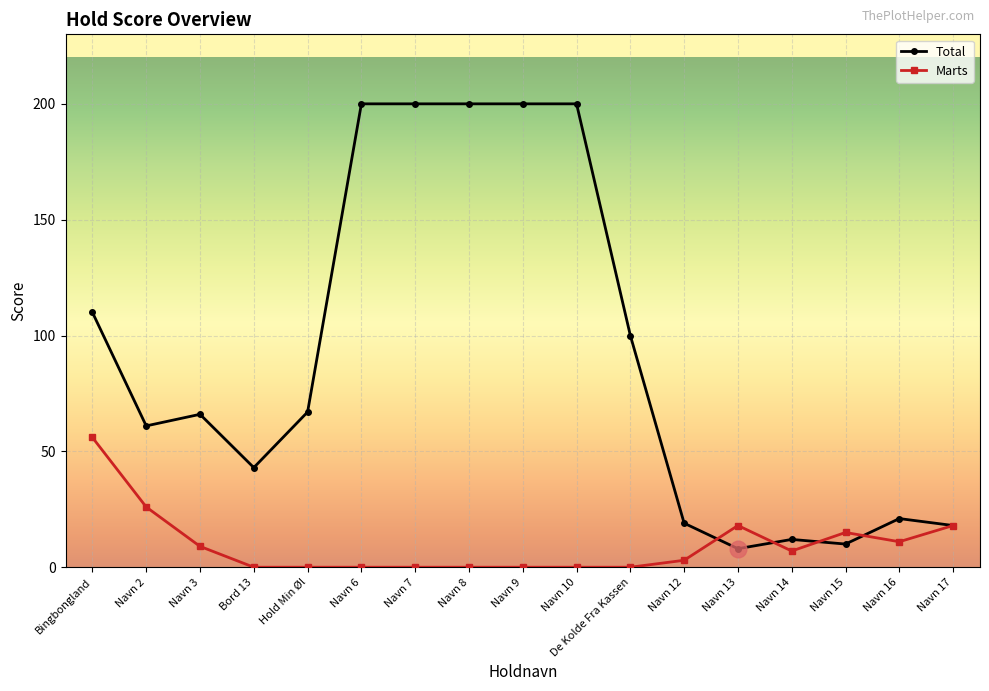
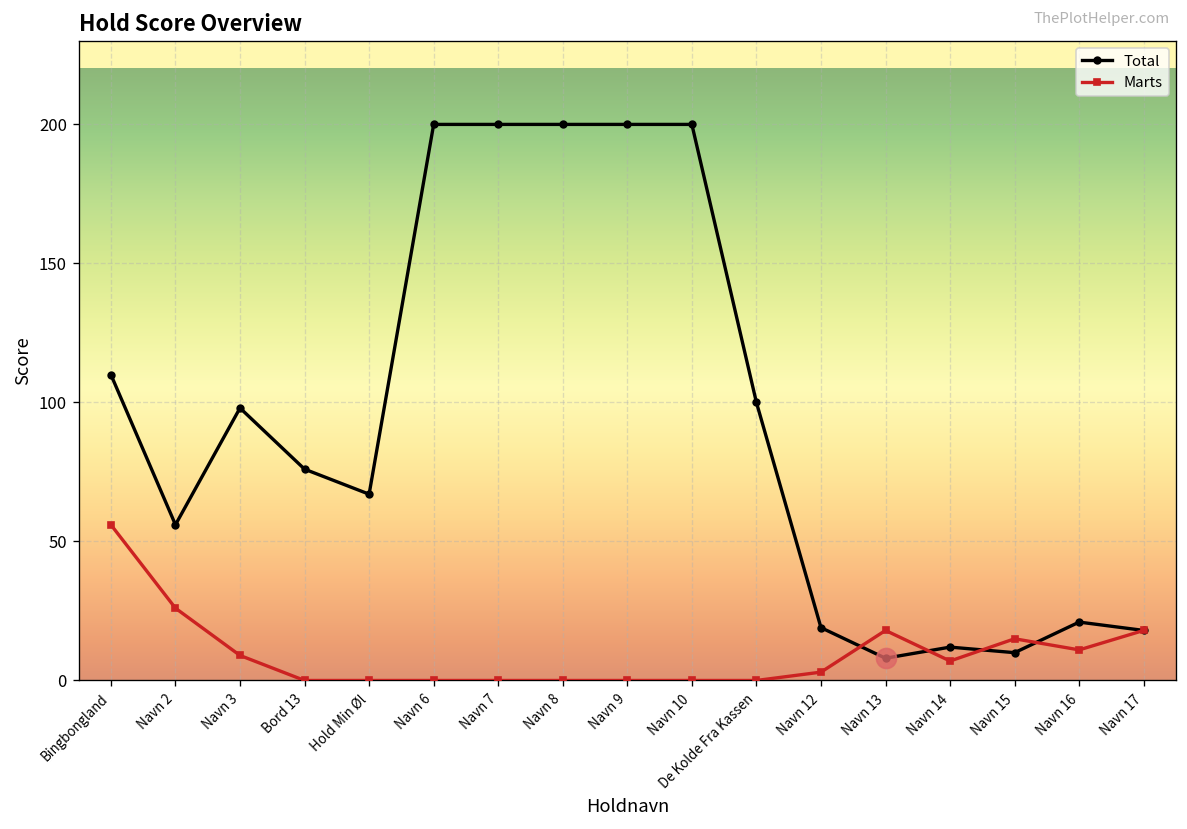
  {
    "Total": {
      "Bingbongland": 110,
-     "Navn 2": 61,
-     "Navn 3": 66,
-     "Bord 13": 43,
+     "Navn 2": 56,
+     "Navn 3": 98,
+     "Bord 13": 76,
      "Hold Min Øl": 67,
      "Navn 6": 200,
      "Navn 7": 200,
      "Navn 8": 200,
      "Navn 9": 200,
      "Navn 10": 200,
      "De Kolde Fra Kassen": 100,
      "Navn 12": 19,
      "Navn 14": 12,
      "Navn 15": 10,
      "Navn 16": 21
    },
    "Marts": {
      "Bingbongland": 56,
      "Navn 2": 26,
      "Navn 3": 9,
      "Bord 13": 0,
      "Hold Min Øl": 0,
      "Navn 6": 0,
      "Navn 7": 0,
      "Navn 8": 0,
      "Navn 9": 0,
      "Navn 10": 0,
      "De Kolde Fra Kassen": 0,
      "Navn 12": 3,
      "Navn 13": 18,
      "Navn 14": 7,
      "Navn 15": 15,
      "Navn 16": 11
    }
  }
